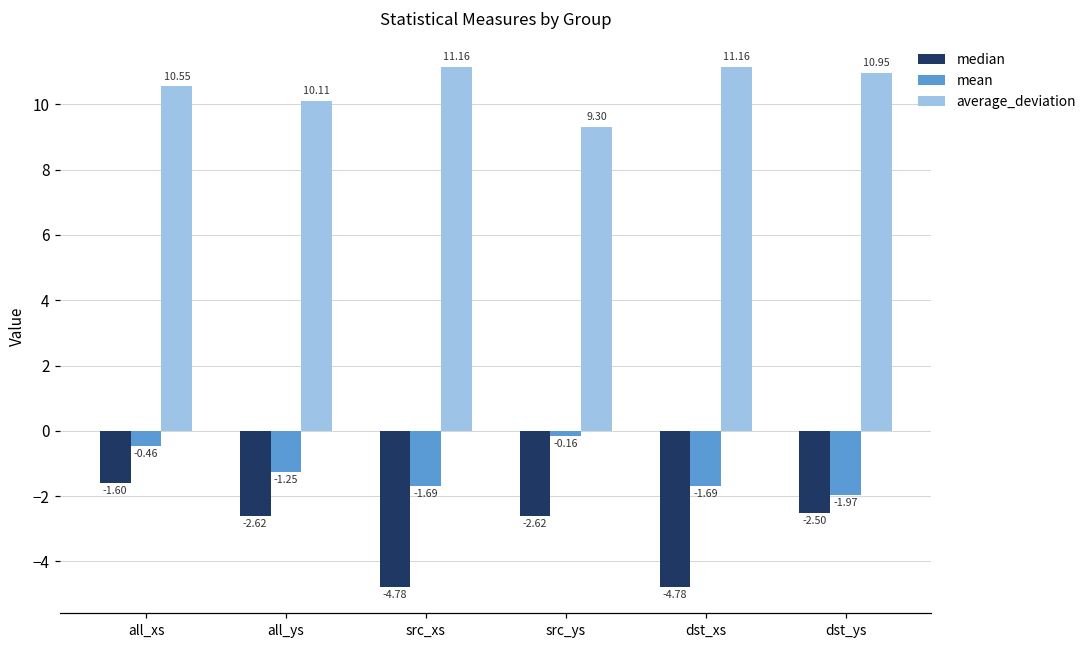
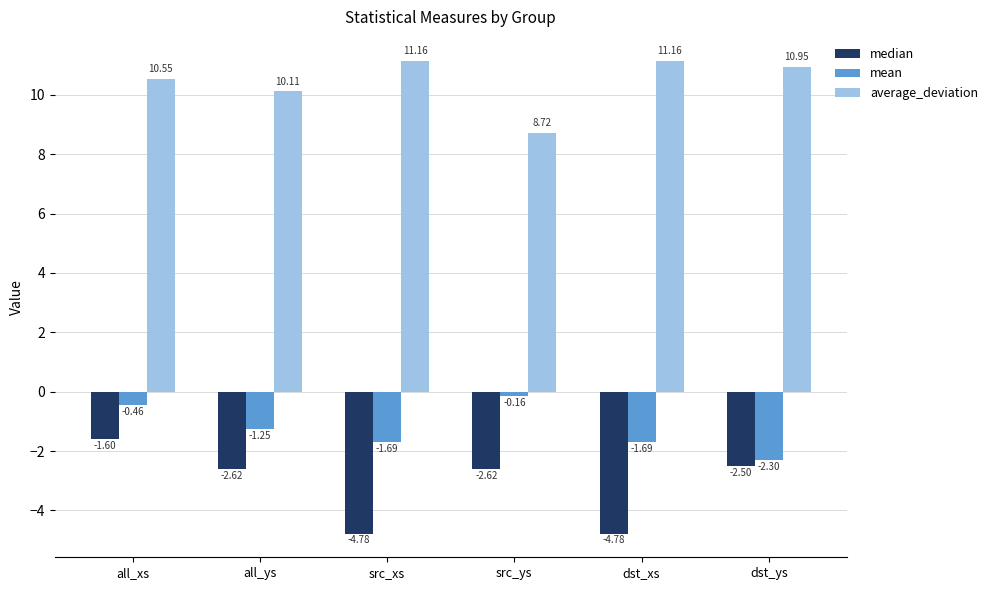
  {
    "median": {
      "all_xs": -1.60,
      "all_ys": -2.62,
      "src_xs": -4.78,
      "src_ys": -2.62,
      "dst_xs": -4.78,
      "dst_ys": -2.50
    },
    "mean": {
      "all_xs": -0.46,
      "all_ys": -1.25,
      "src_xs": -1.69,
      "src_ys": -0.16,
      "dst_xs": -1.69,
-     "dst_ys": -1.97
+     "dst_ys": -2.30
    },
    "average_deviation": {
      "all_xs": 10.55,
      "all_ys": 10.11,
      "src_xs": 11.16,
-     "src_ys": 9.30,
+     "src_ys": 8.72,
      "dst_xs": 11.16,
      "dst_ys": 10.95
    }
  }
